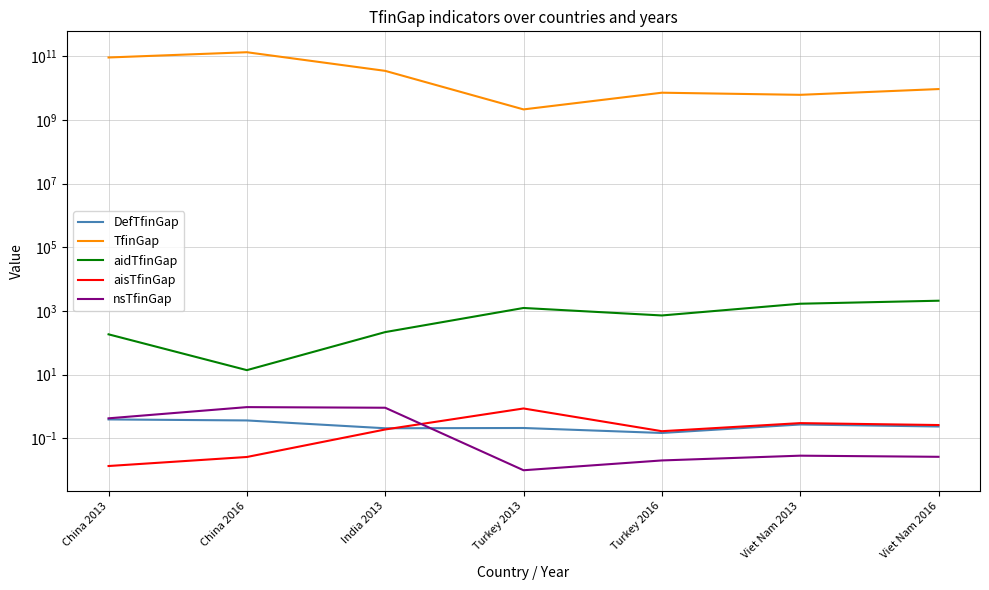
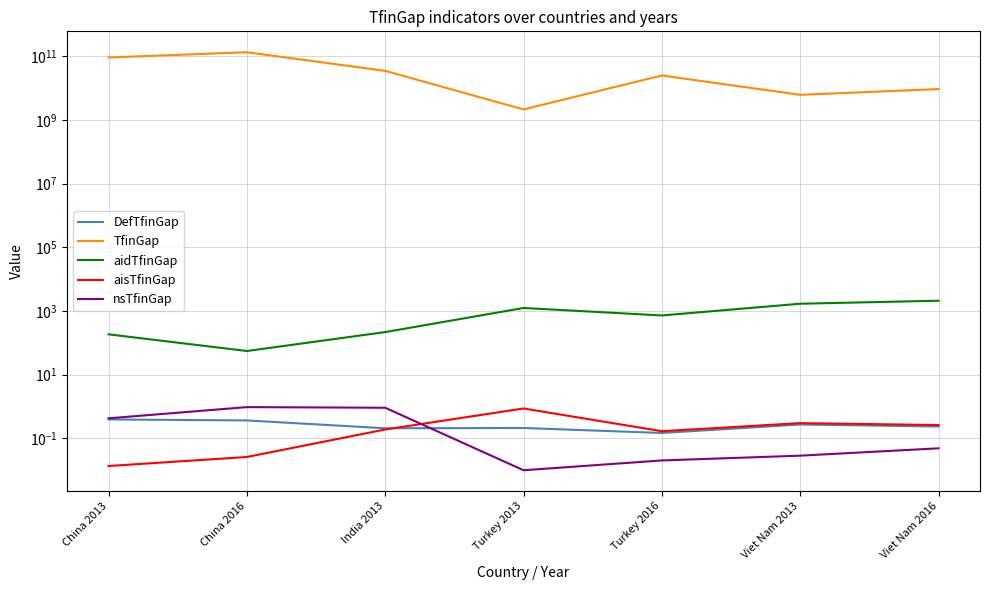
  {
    "DefTfinGap": {
      "China 2016": 0.4,
      "Turkey 2013": 0.2
    },
    "TfinGap": {
      "China 2013": 90000000000,
      "China 2016": 130000000000,
      "India 2013": 30000000000,
      "Turkey 2013": 2000000000,
-     "Turkey 2016": 7000000000,
+     "Turkey 2016": 20000000000,
      "Viet Nam 2013": 6000000000,
      "Viet Nam 2016": 9000000000
    },
    "aidTfinGap": {
      "China 2013": 200,
-     "China 2016": 14,
+     "China 2016": 50,
      "India 2013": 200,
      "Turkey 2013": 1200,
      "Turkey 2016": 700,
      "Viet Nam 2013": 2000,
      "Viet Nam 2016": 2000
    },
    "aisTfinGap": {
      "China 2013": 0.013,
      "China 2016": 0.03,
      "Turkey 2013": 0.9
    },
    "nsTfinGap": {
      "China 2016": 0.9,
      "India 2013": 0.9,
      "Turkey 2013": 0.01,
      "Turkey 2016": 0.02,
      "Viet Nam 2013": 0.03,
-     "Viet Nam 2016": 0.03
+     "Viet Nam 2016": 0.05
    }
  }
